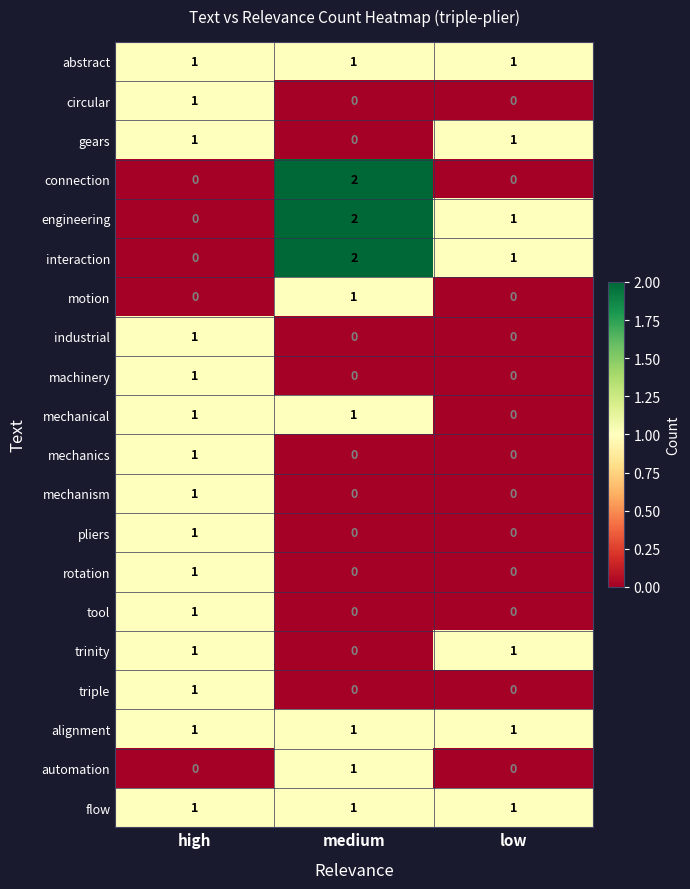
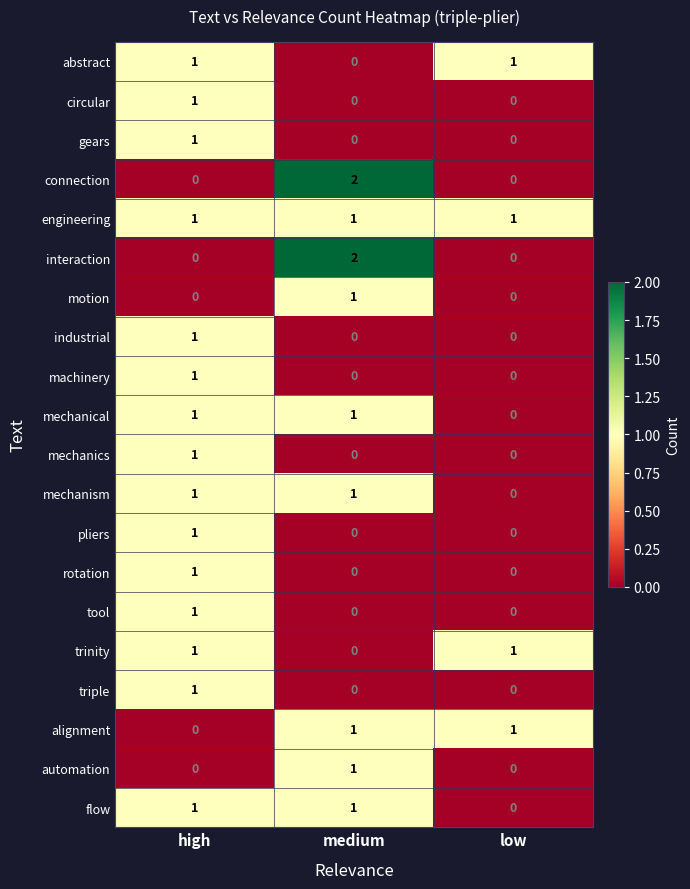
  {
    "abstract": {
      "high": 1,
-     "medium": 1,
+     "medium": 0,
      "low": 1
    },
    "circular": {
      "high": 1,
      "medium": 0,
      "low": 0
    },
    "gears": {
      "high": 1,
      "medium": 0,
-     "low": 1
+     "low": 0
    },
    "connection": {
      "high": 0,
      "medium": 2,
      "low": 0
    },
    "engineering": {
-     "high": 0,
-     "medium": 2,
+     "high": 1,
+     "medium": 1,
      "low": 1
    },
    "interaction": {
      "high": 0,
      "medium": 2,
-     "low": 1
+     "low": 0
    },
    "motion": {
      "high": 0,
      "medium": 1,
      "low": 0
    },
    "industrial": {
      "high": 1,
      "medium": 0,
      "low": 0
    },
    "machinery": {
      "high": 1,
      "medium": 0,
      "low": 0
    },
    "mechanical": {
      "high": 1,
      "medium": 1,
      "low": 0
    },
    "mechanics": {
      "high": 1,
      "medium": 0,
      "low": 0
    },
    "mechanism": {
      "high": 1,
-     "medium": 0,
+     "medium": 1,
      "low": 0
    },
    "pliers": {
      "high": 1,
      "medium": 0,
      "low": 0
    },
    "rotation": {
      "high": 1,
      "medium": 0,
      "low": 0
    },
    "tool": {
      "high": 1,
      "medium": 0,
      "low": 0
    },
    "trinity": {
      "high": 1,
      "medium": 0,
      "low": 1
    },
    "triple": {
      "high": 1,
      "medium": 0,
      "low": 0
    },
    "alignment": {
-     "high": 1,
+     "high": 0,
      "medium": 1,
      "low": 1
    },
    "automation": {
      "high": 0,
      "medium": 1,
      "low": 0
    },
    "flow": {
      "high": 1,
      "medium": 1,
-     "low": 1
+     "low": 0
    }
  }
